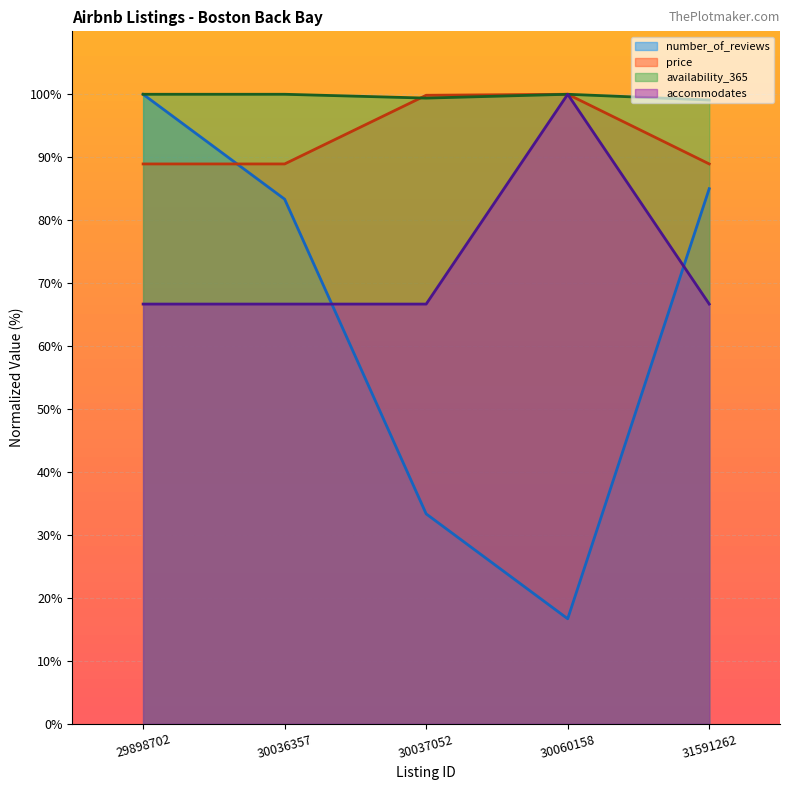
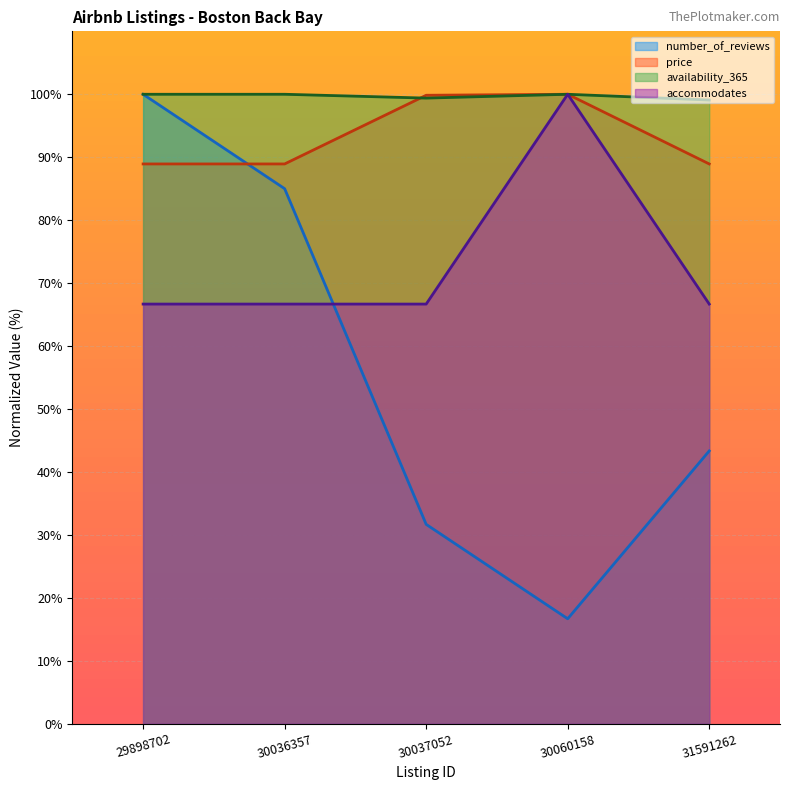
  {
    "number_of_reviews": {
-     "30036357": "83%",
-     "30037052": "33%",
+     "30036357": "85%",
+     "30037052": "32%",
      "30060158": "17%",
-     "31591262": "85%"
+     "31591262": "43%"
    },
    "price": {
      "29898702": "89%",
      "30036357": "89%",
      "30037052": "100%",
      "31591262": "89%"
    },
    "availability_365": {
      "30036357": "100%",
      "30037052": "99%"
    },
    "accommodates": {
      "29898702": "67%",
      "30036357": "67%",
      "30037052": "67%",
      "31591262": "67%"
    }
  }
